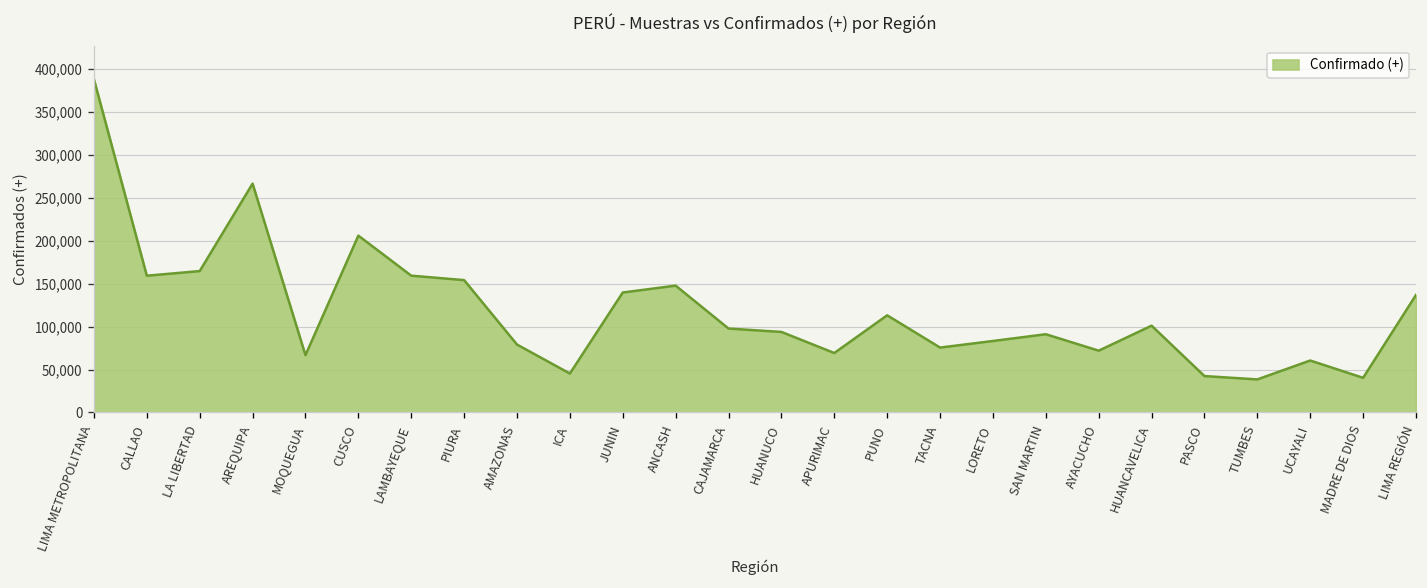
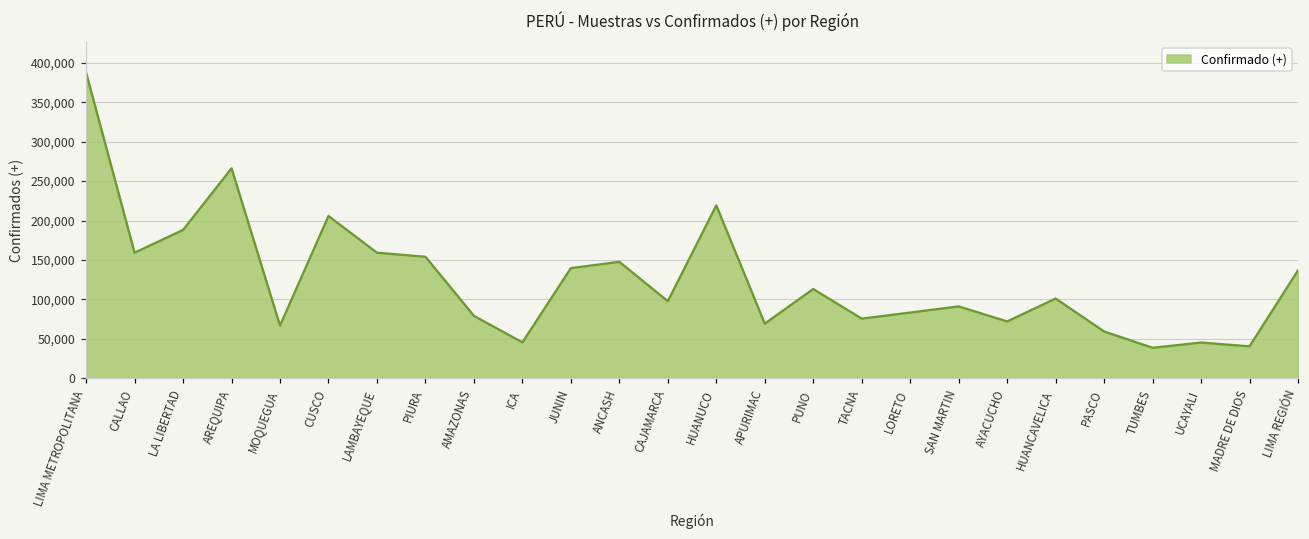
  {
    "LIMA METROPOLITANA": "390,000",
    "CALLAO": "160,000",
-   "LA LIBERTAD": "160,000",
+   "LA LIBERTAD": "190,000",
    "AREQUIPA": "270,000",
    "MOQUEGUA": "70,000",
    "CUSCO": "210,000",
    "LAMBAYEQUE": "160,000",
    "PIURA": "150,000",
    "AMAZONAS": "80,000",
    "ICA": "50,000",
    "JUNIN": "140,000",
    "ANCASH": "150,000",
    "CAJAMARCA": "100,000",
-   "HUANUCO": "90,000",
+   "HUANUCO": "220,000",
    "APURIMAC": "70,000",
    "PUNO": "110,000",
    "TACNA": "80,000",
    "LORETO": "80,000",
    "SAN MARTIN": "90,000",
    "AYACUCHO": "70,000",
    "HUANCAVELICA": "100,000",
-   "PASCO": "40,000",
+   "PASCO": "60,000",
    "TUMBES": "40,000",
-   "UCAYALI": "60,000",
+   "UCAYALI": "50,000",
    "MADRE DE DIOS": "40,000",
    "LIMA REGIÓN": "140,000"
  }
